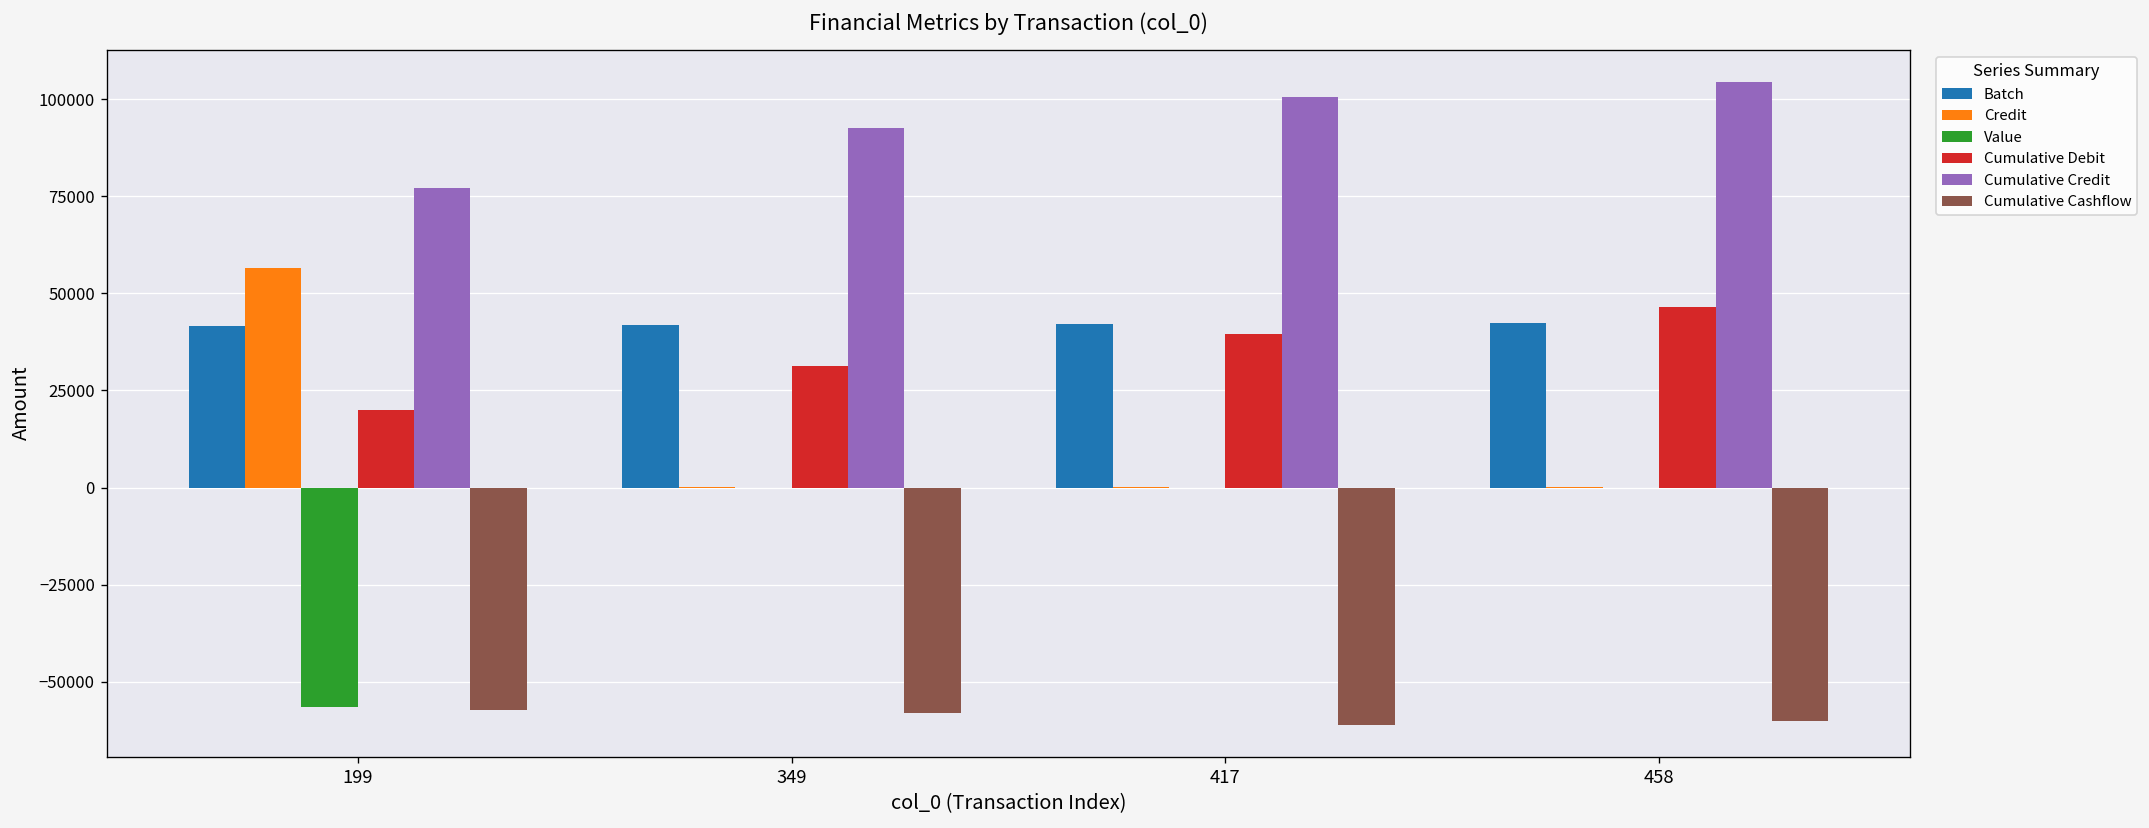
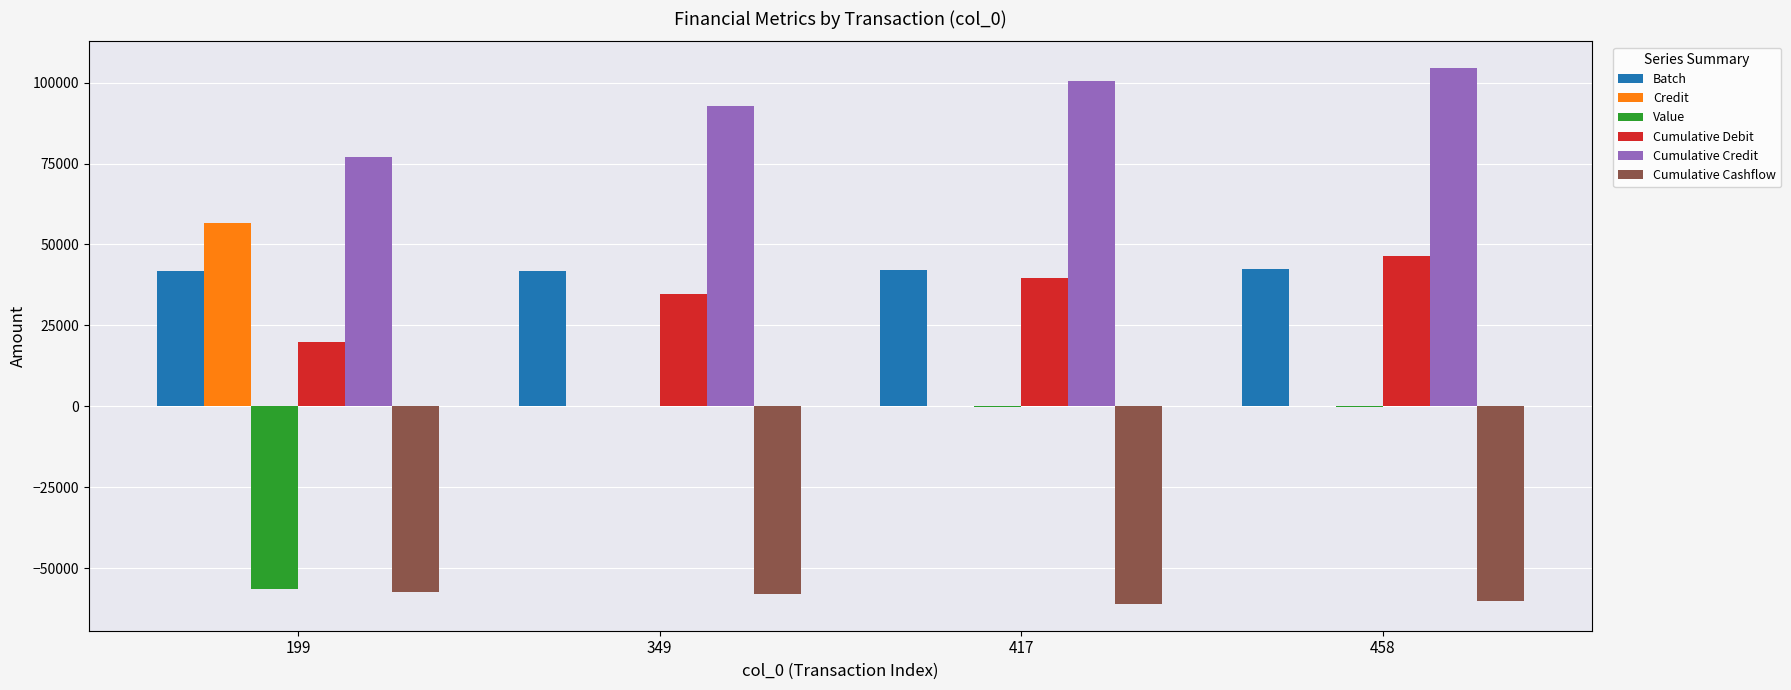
  {
    "Batch": {
      "199": 42000,
      "349": 42000,
      "417": 42000,
      "458": 42000
    },
    "Credit": {
      "199": 57000
    },
    "Value": {
      "199": -57000
    },
    "Cumulative Debit": {
      "199": 20000,
-     "349": 31000,
+     "349": 35000,
      "417": 40000,
      "458": 47000
    },
    "Cumulative Credit": {
      "199": 77000,
      "349": 93000,
      "417": 101000,
      "458": 104000
    },
    "Cumulative Cashflow": {
      "199": -57000,
      "349": -58000,
      "417": -61000,
      "458": -60000
    }
  }
